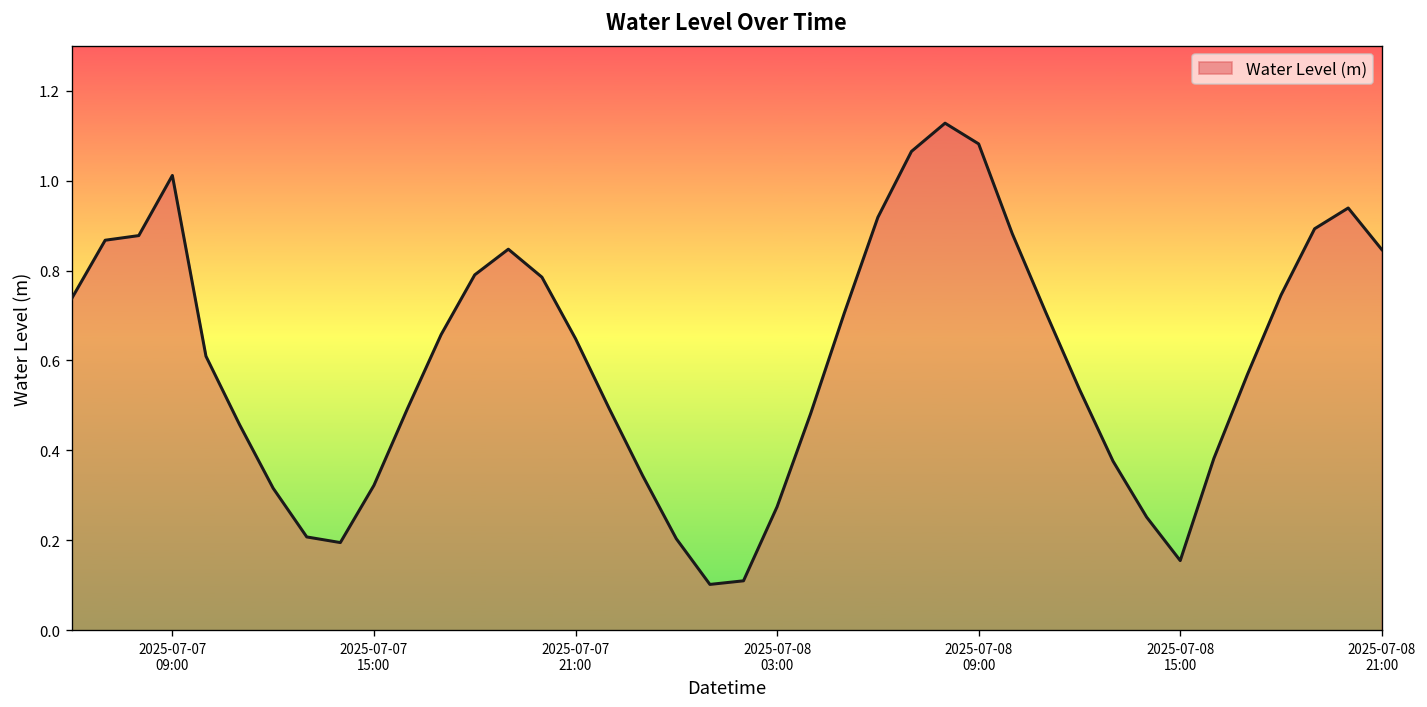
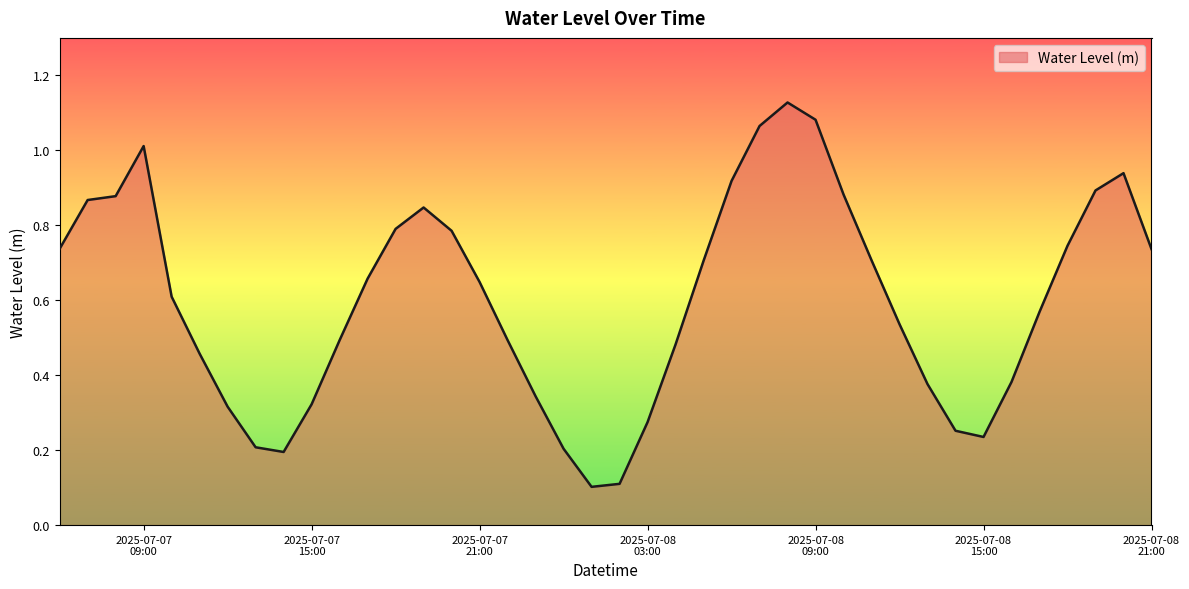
  {
    "2025-07-07 09:00": 1.01,
    "2025-07-07 15:00": 0.32,
    "2025-07-07 21:00": 0.65,
    "2025-07-08 03:00": 0.27,
    "2025-07-08 09:00": 1.08,
-   "2025-07-08 15:00": 0.16,
-   "2025-07-08 21:00": 0.85
+   "2025-07-08 15:00": 0.24,
+   "2025-07-08 21:00": 0.74
  }
